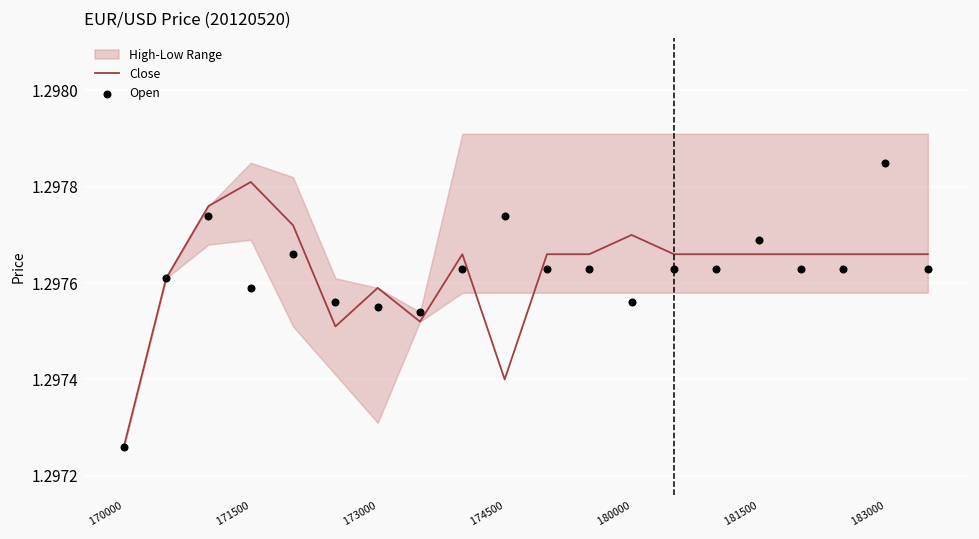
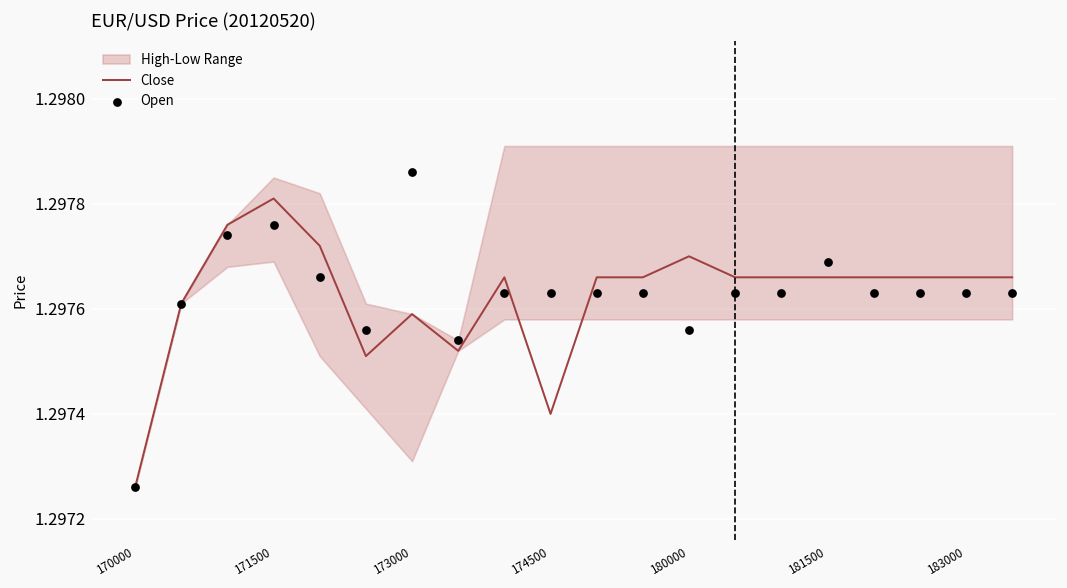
  {
    "Close": {
      "171500": 1.29781,
      "174500": 1.29740,
      "180000": 1.29770,
      "181500": 1.29766,
      "183000": 1.29766
    },
    "Open": {
-     "171500": 1.29759,
-     "173000": 1.29755,
-     "174500": 1.29774,
-     "183000": 1.29785
+     "171500": 1.29776,
+     "173000": 1.29786,
+     "174500": 1.29763,
+     "183000": 1.29763
    }
  }
